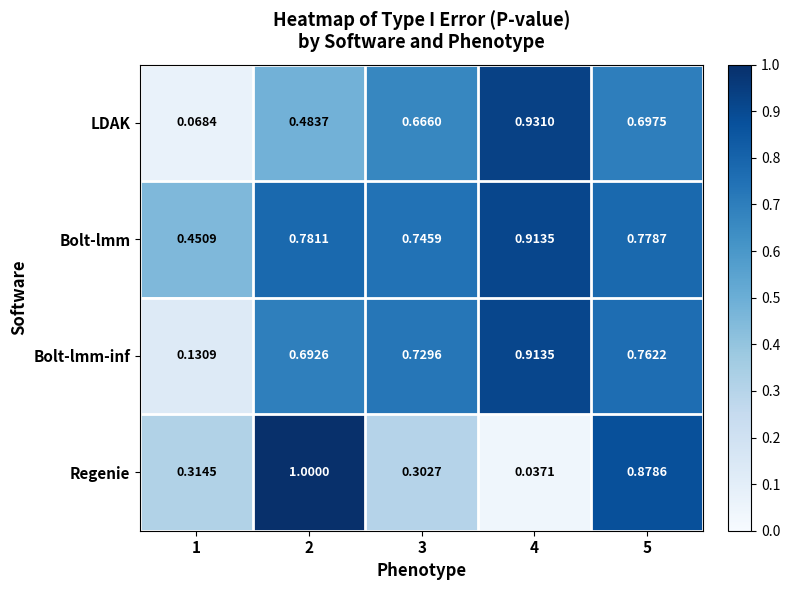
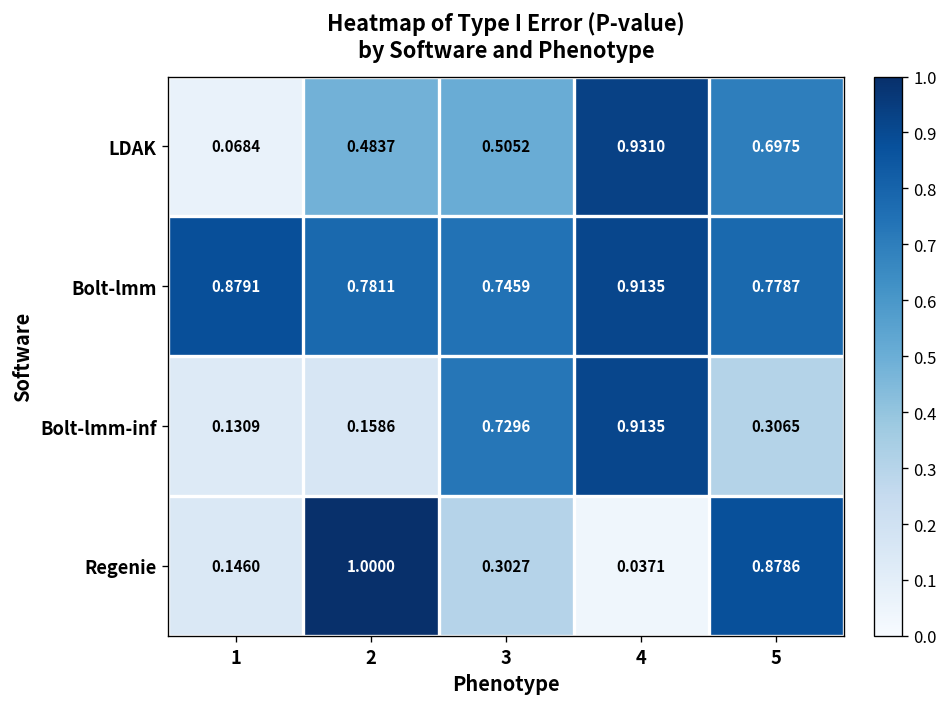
  {
    "LDAK": {
      "1": 0.0684,
      "2": 0.4837,
-     "3": 0.6660,
+     "3": 0.5052,
      "4": 0.9310,
      "5": 0.6975
    },
    "Bolt-lmm": {
-     "1": 0.4509,
+     "1": 0.8791,
      "2": 0.7811,
      "3": 0.7459,
      "4": 0.9135,
      "5": 0.7787
    },
    "Bolt-lmm-inf": {
      "1": 0.1309,
-     "2": 0.6926,
+     "2": 0.1586,
      "3": 0.7296,
      "4": 0.9135,
-     "5": 0.7622
+     "5": 0.3065
    },
    "Regenie": {
-     "1": 0.3145,
+     "1": 0.1460,
      "2": 1.0000,
      "3": 0.3027,
      "4": 0.0371,
      "5": 0.8786
    }
  }
